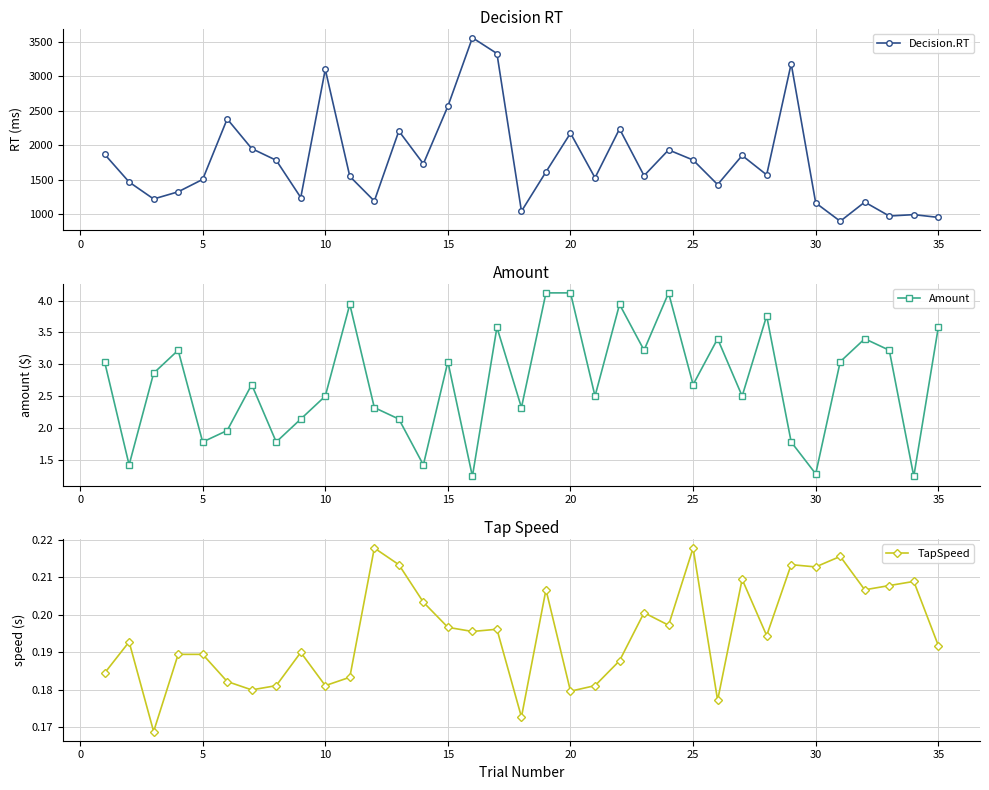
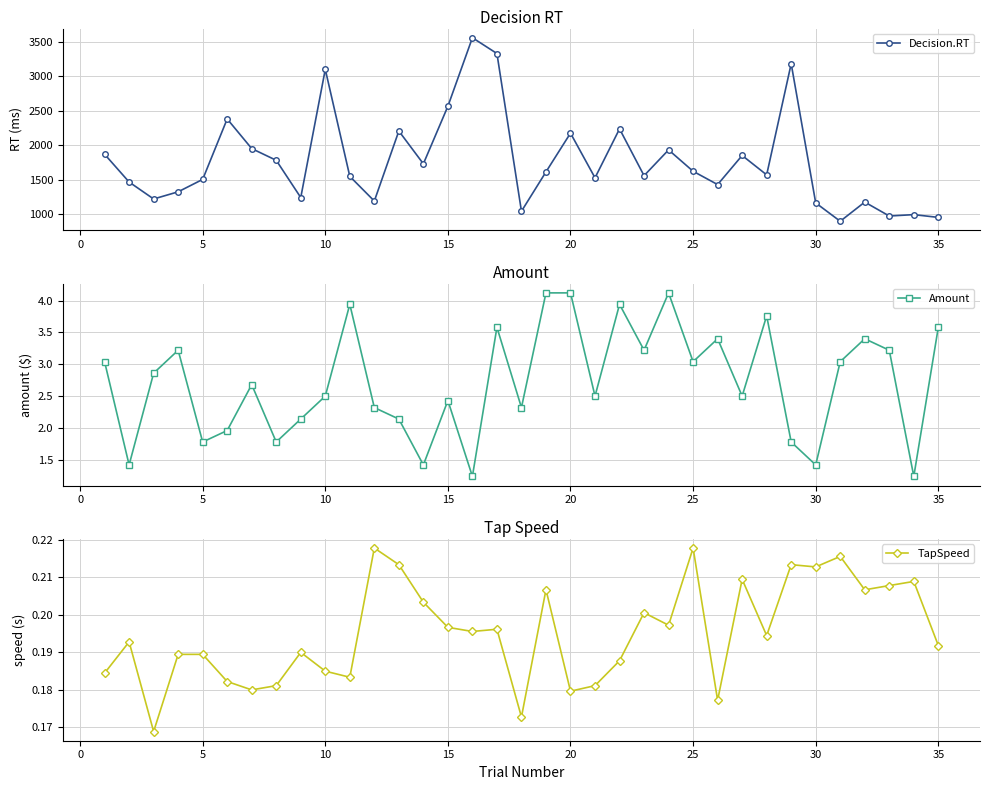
  {
    "Decision RT": {
      "5": 1500,
      "10": 3100,
      "15": 2600,
      "20": 2200,
-     "25": 1800,
+     "25": 1600,
      "30": 1200,
      "35": 1000
    },
    "Amount": {
      "5": 1.8,
      "10": 2.5,
-     "15": 3.0,
+     "15": 2.4,
      "20": 4.1,
-     "25": 2.7,
-     "30": 1.3,
+     "25": 3.0,
+     "30": 1.4,
      "35": 3.6
    },
    "Tap Speed": {
      "5": 0.189,
-     "10": 0.181,
+     "10": 0.185,
      "15": 0.197,
      "20": 0.180,
      "25": 0.218,
      "30": 0.213,
      "35": 0.192
    }
  }
